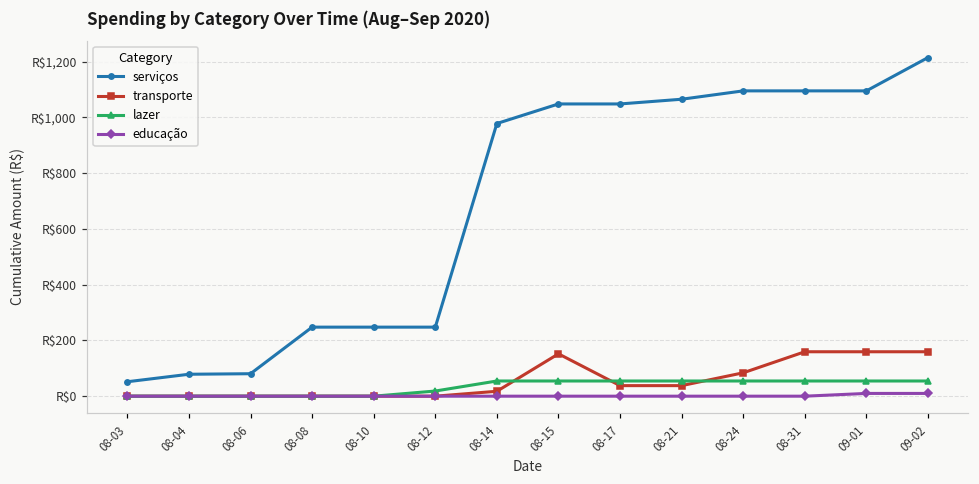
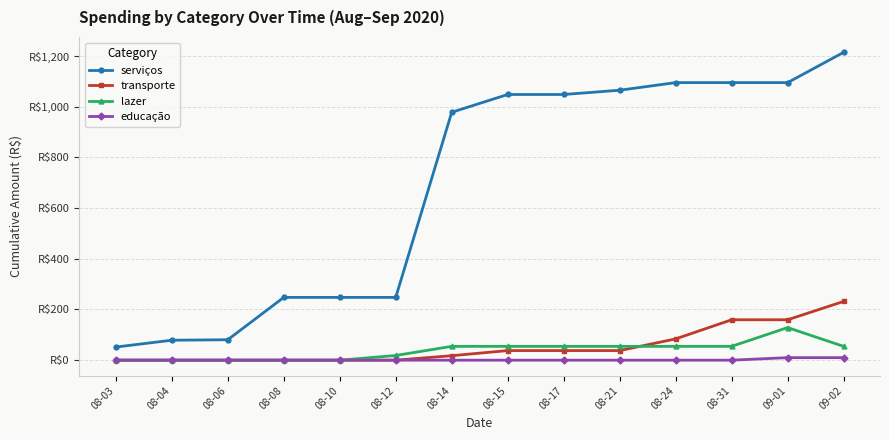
  {
    "serviços": {
      "08-03": "R$50",
      "08-04": "R$80",
      "08-06": "R$80",
      "08-08": "R$250",
      "08-10": "R$250",
      "08-12": "R$250",
      "08-14": "R$980",
      "08-15": "R$1,050",
      "08-17": "R$1,050",
      "08-21": "R$1,070",
      "08-24": "R$1,100",
      "08-31": "R$1,100",
      "09-01": "R$1,100",
      "09-02": "R$1,210"
    },
    "transporte": {
      "08-14": "R$20",
-     "08-15": "R$150",
+     "08-15": "R$40",
      "08-17": "R$40",
      "08-21": "R$40",
      "08-24": "R$80",
      "08-31": "R$160",
      "09-01": "R$160",
-     "09-02": "R$160"
+     "09-02": "R$230"
    },
    "lazer": {
      "08-12": "R$20",
      "08-14": "R$50",
      "08-15": "R$50",
      "08-17": "R$50",
      "08-21": "R$50",
      "08-24": "R$50",
      "08-31": "R$50",
-     "09-01": "R$50",
+     "09-01": "R$130",
      "09-02": "R$50"
    },
    "educação": {
      "08-14": "R$0",
      "08-15": "R$0",
      "08-17": "R$0",
      "08-21": "R$0",
      "08-24": "R$0",
      "08-31": "R$0",
      "09-01": "R$10",
      "09-02": "R$10"
    }
  }
